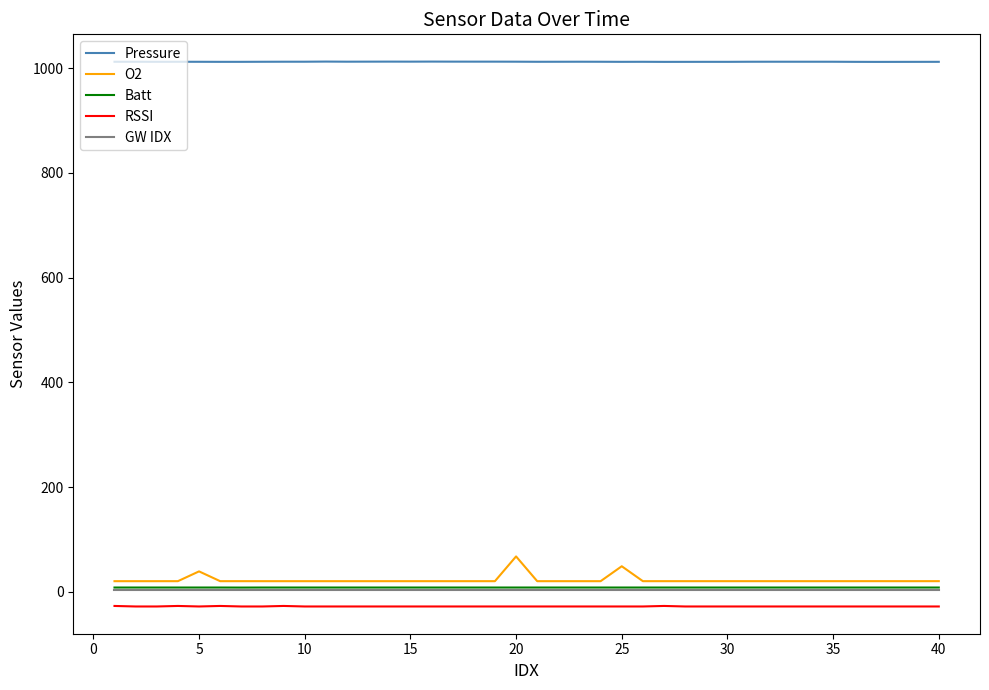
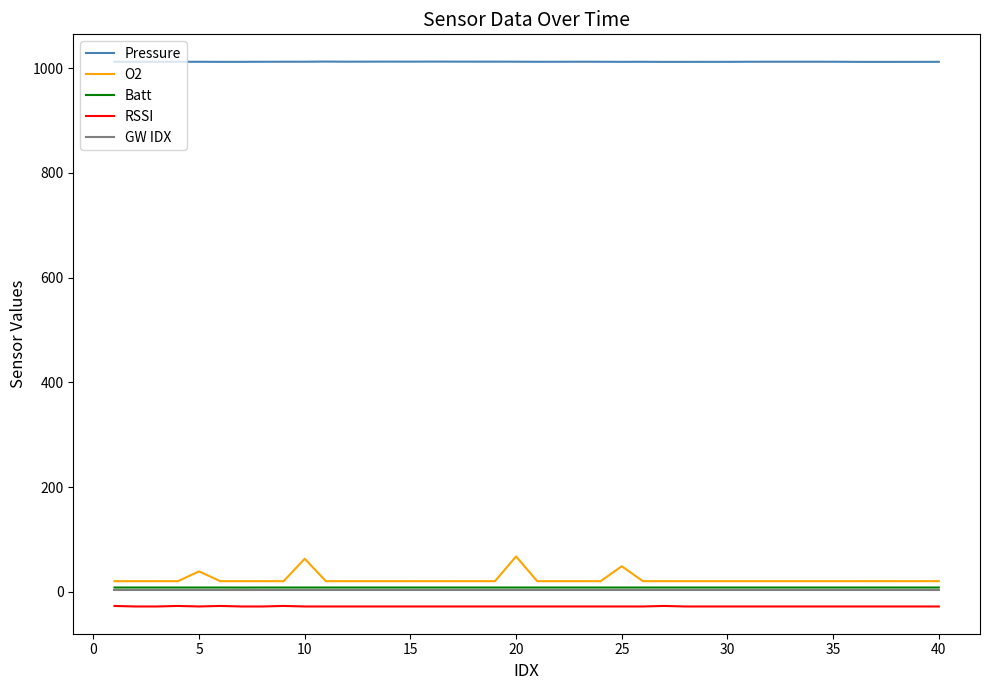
  {
    "Pressure": {
      "5": 1010,
      "10": 1010,
      "15": 1010,
      "20": 1010,
      "25": 1010,
      "30": 1010,
      "35": 1010,
      "40": 1010
    },
    "O2": {
      "5": 40,
-     "10": 20,
+     "10": 60,
      "15": 20,
      "20": 70,
      "25": 50,
      "30": 20,
      "35": 20,
      "40": 20
    },
    "RSSI": {
      "5": -30,
      "10": -30,
      "15": -30,
      "20": -30,
      "25": -30,
      "30": -30,
      "35": -30,
      "40": -30
    }
  }
